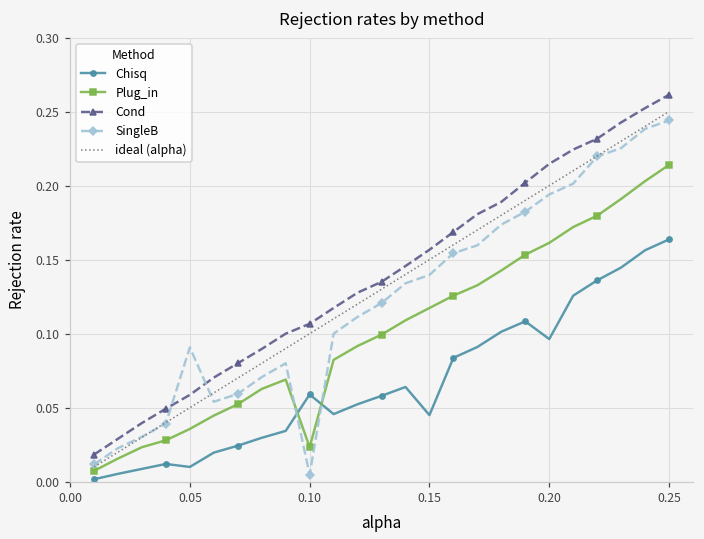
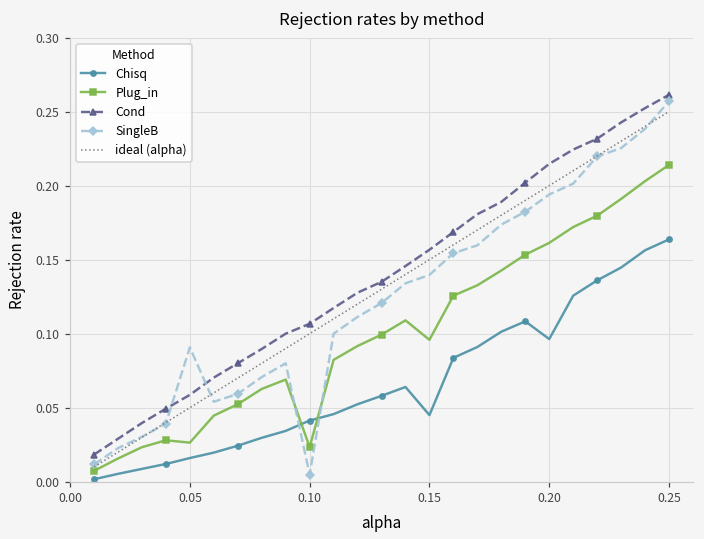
  {
    "Chisq": {
-     "0.05": 0.010,
-     "0.10": 0.059,
+     "0.05": 0.016,
+     "0.10": 0.041,
      "0.15": 0.045,
      "0.20": 0.096,
      "0.25": 0.164
    },
    "Plug_in": {
-     "0.05": 0.036,
+     "0.05": 0.026,
      "0.10": 0.023,
-     "0.15": 0.117,
+     "0.15": 0.096,
      "0.20": 0.161,
      "0.25": 0.214
    },
    "SingleB": {
      "0.05": 0.091,
      "0.10": 0.005,
      "0.15": 0.140,
      "0.20": 0.194,
-     "0.25": 0.244
+     "0.25": 0.257
    }
  }
